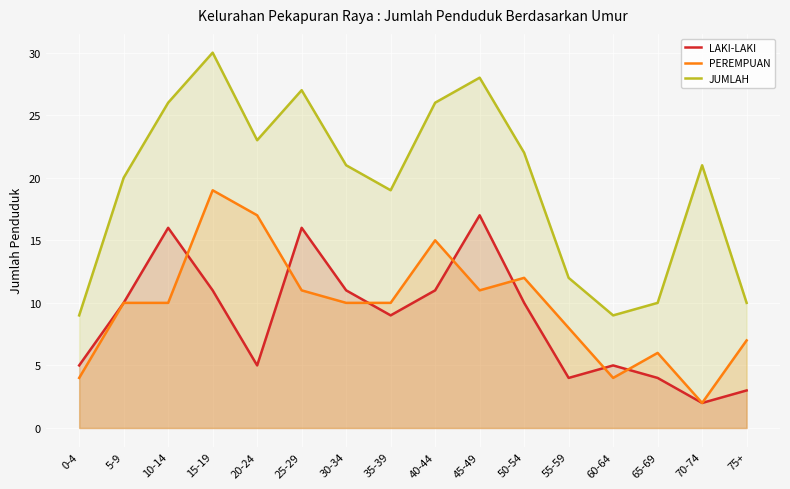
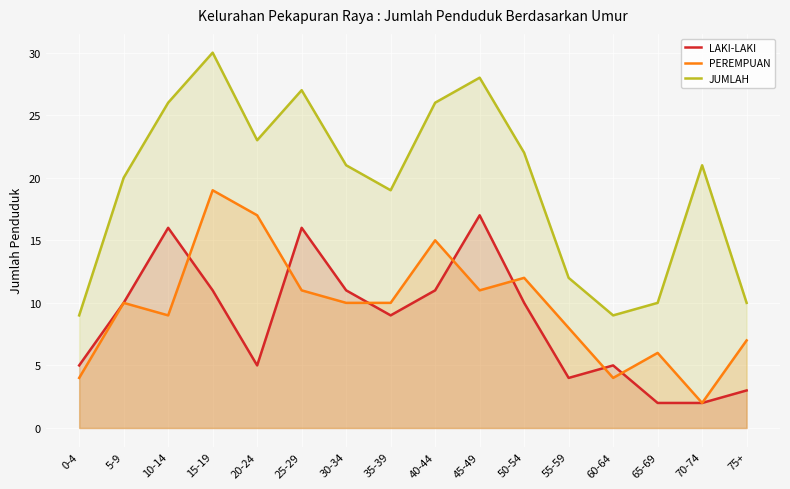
  {
    "LAKI-LAKI": {
      "0-4": 5,
      "10-14": 16,
      "15-19": 11,
      "20-24": 5,
      "25-29": 16,
      "30-34": 11,
      "35-39": 9,
      "40-44": 11,
      "45-49": 17,
      "50-54": 10,
      "55-59": 4,
      "60-64": 5,
-     "65-69": 4,
+     "65-69": 2,
      "75+": 3
    },
    "PEREMPUAN": {
      "0-4": 4,
-     "10-14": 10,
+     "10-14": 9,
      "15-19": 19,
      "20-24": 17,
      "25-29": 11,
      "30-34": 10,
      "35-39": 10,
      "40-44": 15,
      "45-49": 11,
      "50-54": 12,
      "55-59": 8,
      "60-64": 4,
      "65-69": 6,
      "75+": 7
    },
    "JUMLAH": {
      "0-4": 9,
      "5-9": 20,
      "10-14": 26,
      "15-19": 30,
      "20-24": 23,
      "25-29": 27,
      "30-34": 21,
      "35-39": 19,
      "40-44": 26,
      "45-49": 28,
      "50-54": 22,
      "55-59": 12,
      "60-64": 9,
      "65-69": 10,
      "70-74": 21,
      "75+": 10
    }
  }
